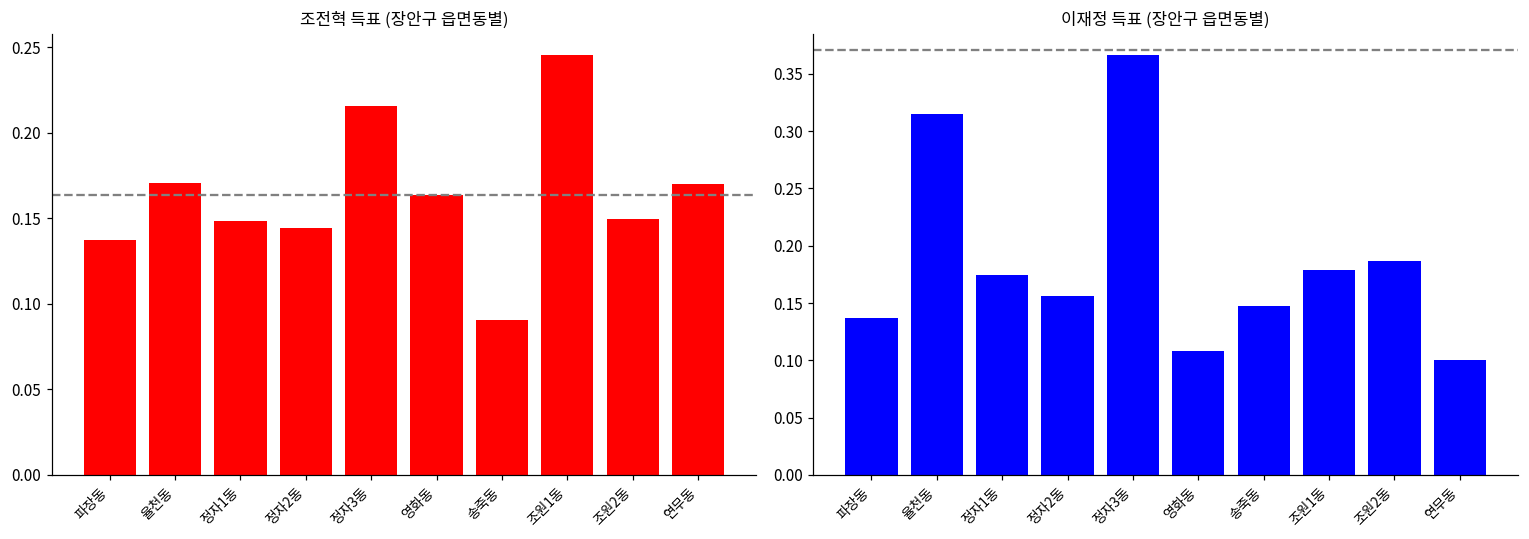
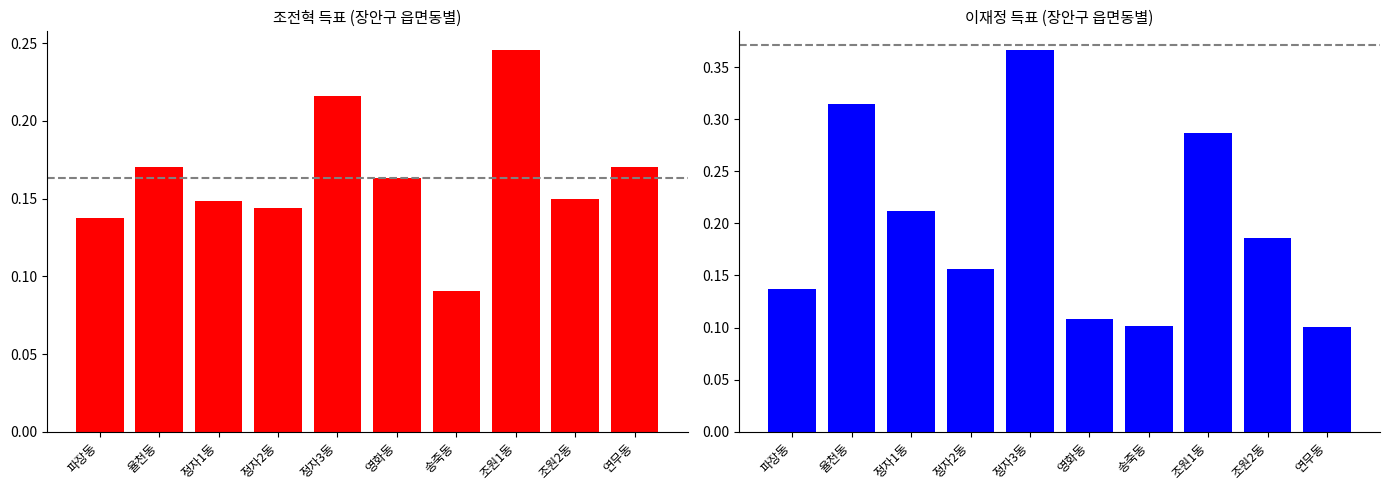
  {
    "조전혁 득표 (장안구 읍면동별)": {
      "파장동": 0.137,
      "율천동": 0.171,
      "정자1동": 0.148,
      "정자2동": 0.144,
      "정자3동": 0.216,
      "영화동": 0.163,
      "송죽동": 0.091,
      "조원1동": 0.245,
      "조원2동": 0.149,
      "연무동": 0.170
    },
    "이재정 득표 (장안구 읍면동별)": {
      "파장동": 0.137,
      "율천동": 0.315,
-     "정자1동": 0.175,
+     "정자1동": 0.212,
      "정자2동": 0.156,
      "정자3동": 0.366,
      "영화동": 0.108,
-     "송죽동": 0.147,
-     "조원1동": 0.179,
+     "송죽동": 0.101,
+     "조원1동": 0.287,
      "조원2동": 0.186,
      "연무동": 0.101
    }
  }
